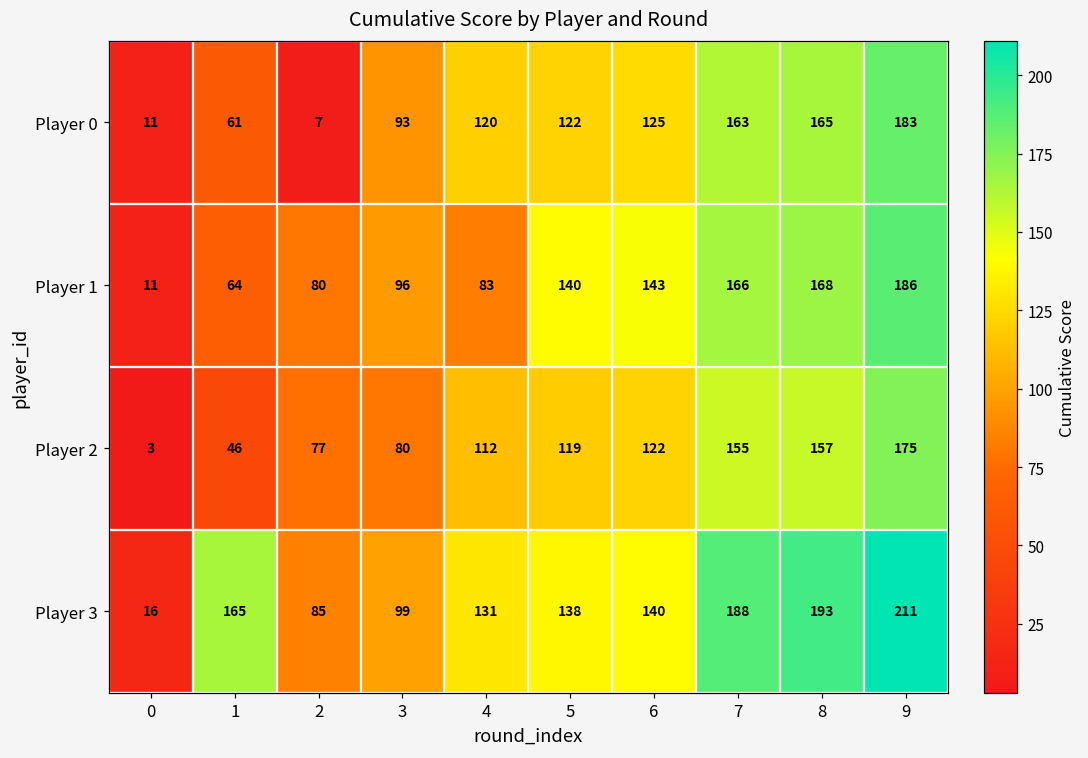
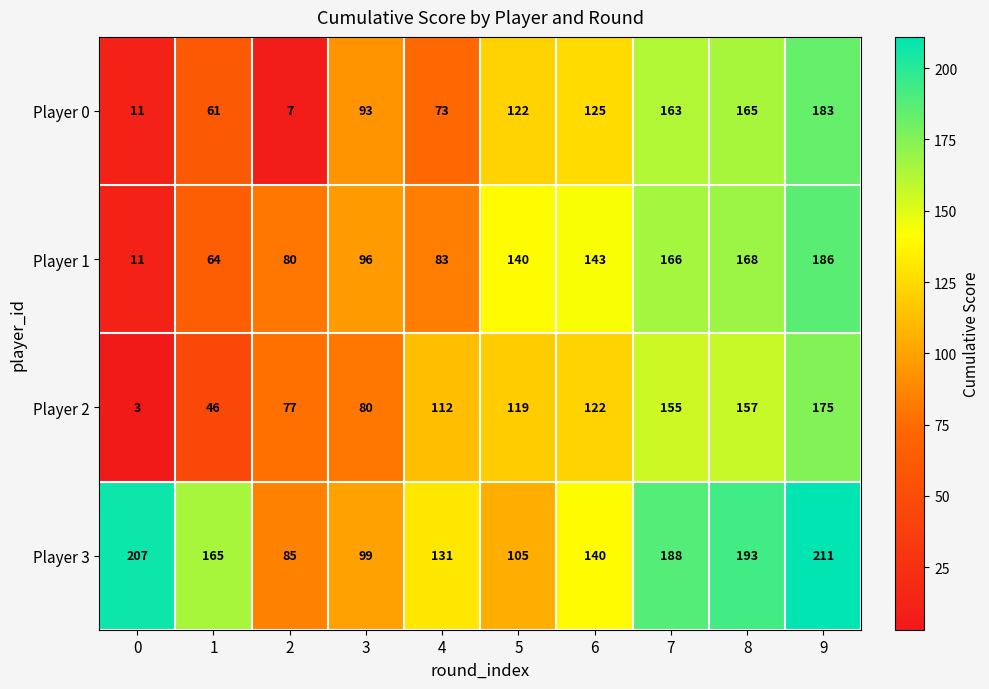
  {
    "Player 0": {
      "0": 11,
      "1": 61,
      "2": 7,
      "3": 93,
-     "4": 120,
+     "4": 73,
      "5": 122,
      "6": 125,
      "7": 163,
      "8": 165,
      "9": 183
    },
    "Player 1": {
      "0": 11,
      "1": 64,
      "2": 80,
      "3": 96,
      "4": 83,
      "5": 140,
      "6": 143,
      "7": 166,
      "8": 168,
      "9": 186
    },
    "Player 2": {
      "0": 3,
      "1": 46,
      "2": 77,
      "3": 80,
      "4": 112,
      "5": 119,
      "6": 122,
      "7": 155,
      "8": 157,
      "9": 175
    },
    "Player 3": {
-     "0": 16,
+     "0": 207,
      "1": 165,
      "2": 85,
      "3": 99,
      "4": 131,
-     "5": 138,
+     "5": 105,
      "6": 140,
      "7": 188,
      "8": 193,
      "9": 211
    }
  }
